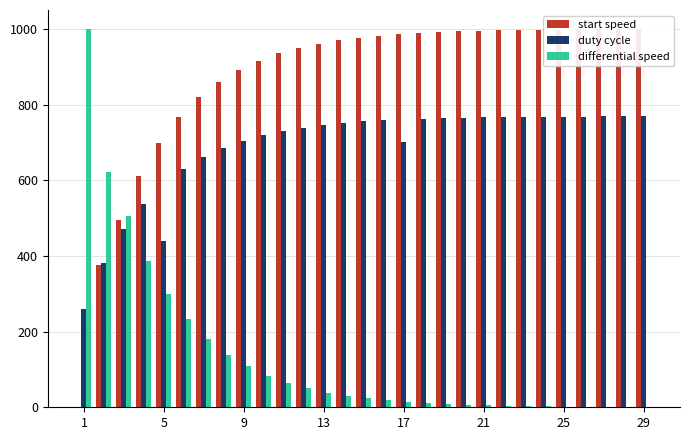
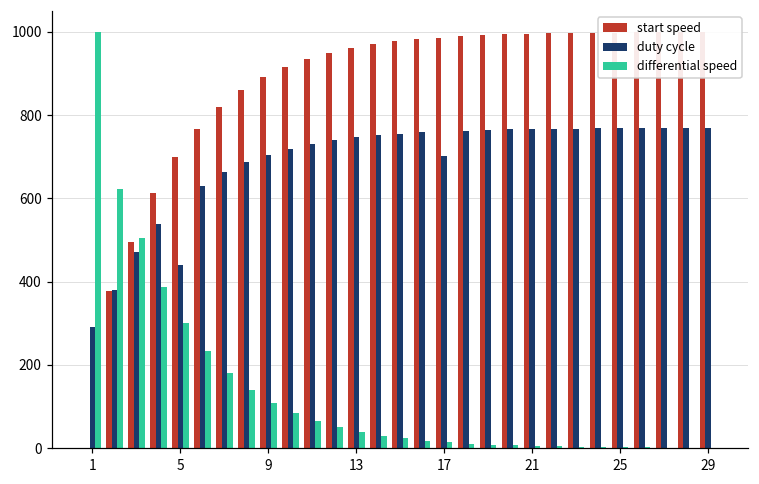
  {
    "duty cycle": {
-     "1": 260,
+     "1": 290,
      "5": 440,
      "9": 700,
      "13": 750,
      "17": 700,
      "21": 770,
      "25": 770,
      "29": 770
    }
  }
